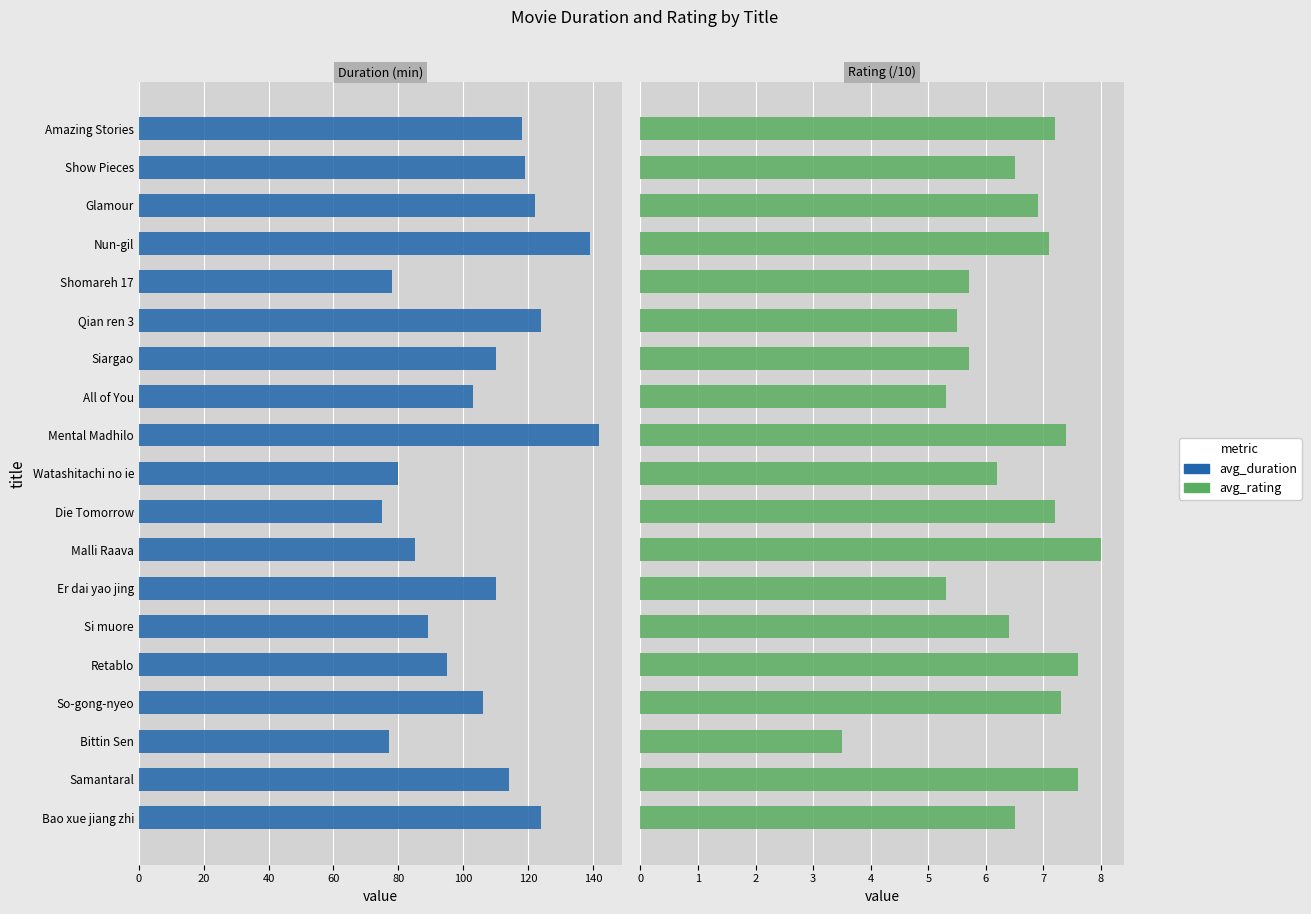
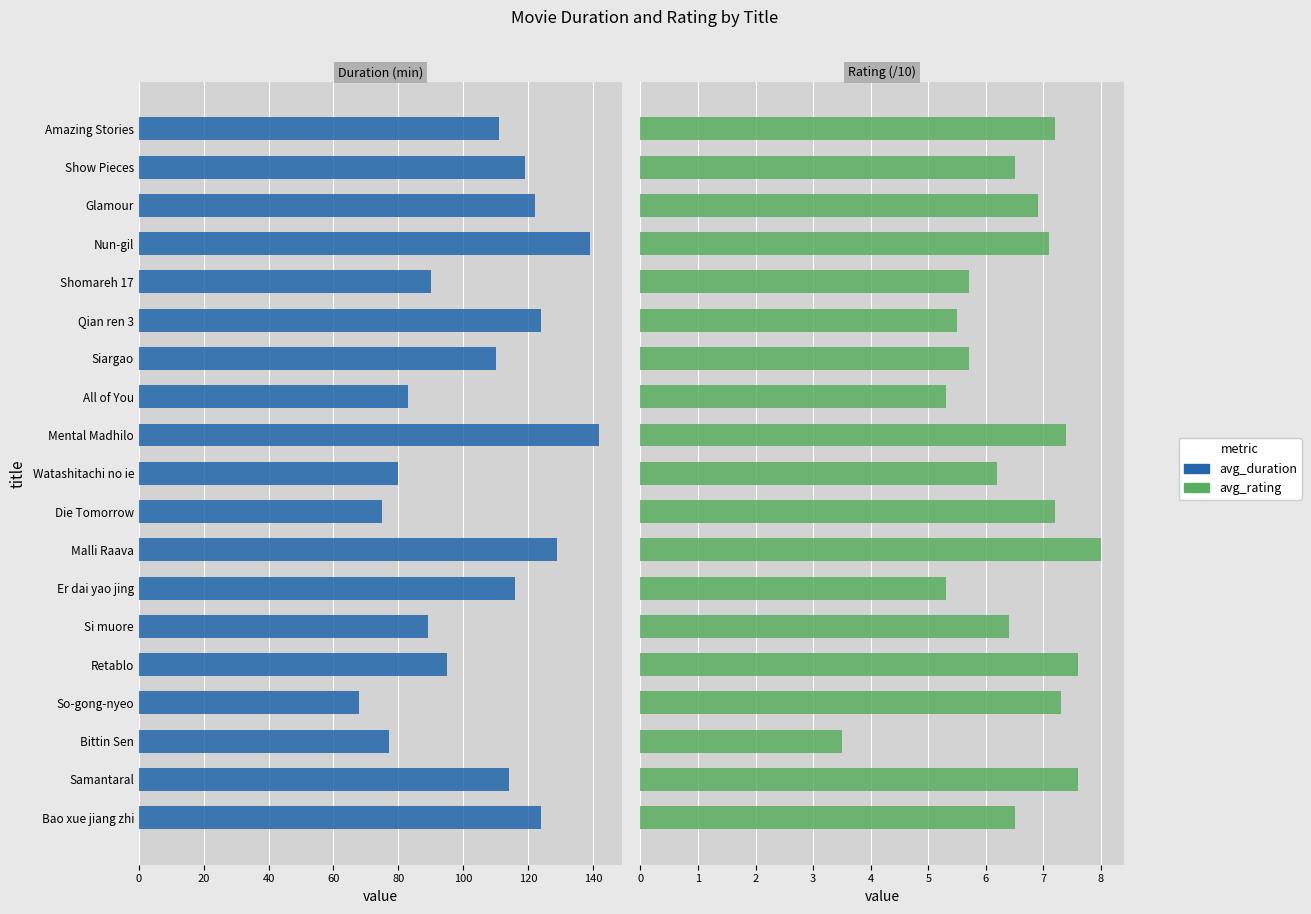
  {
    "Duration (min)": {
-     "Amazing Stories": 118,
+     "Amazing Stories": 111,
      "Show Pieces": 119,
      "Glamour": 122,
      "Nun-gil": 139,
-     "Shomareh 17": 78,
+     "Shomareh 17": 90,
      "Qian ren 3": 124,
      "Siargao": 110,
-     "All of You": 103,
+     "All of You": 83,
      "Mental Madhilo": 142,
      "Watashitachi no ie": 80,
      "Die Tomorrow": 75,
-     "Malli Raava": 85,
-     "Er dai yao jing": 110,
+     "Malli Raava": 129,
+     "Er dai yao jing": 116,
      "Si muore": 89,
      "Retablo": 95,
-     "So-gong-nyeo": 106,
+     "So-gong-nyeo": 68,
      "Bittin Sen": 77,
      "Samantaral": 114,
      "Bao xue jiang zhi": 124
    }
  }
